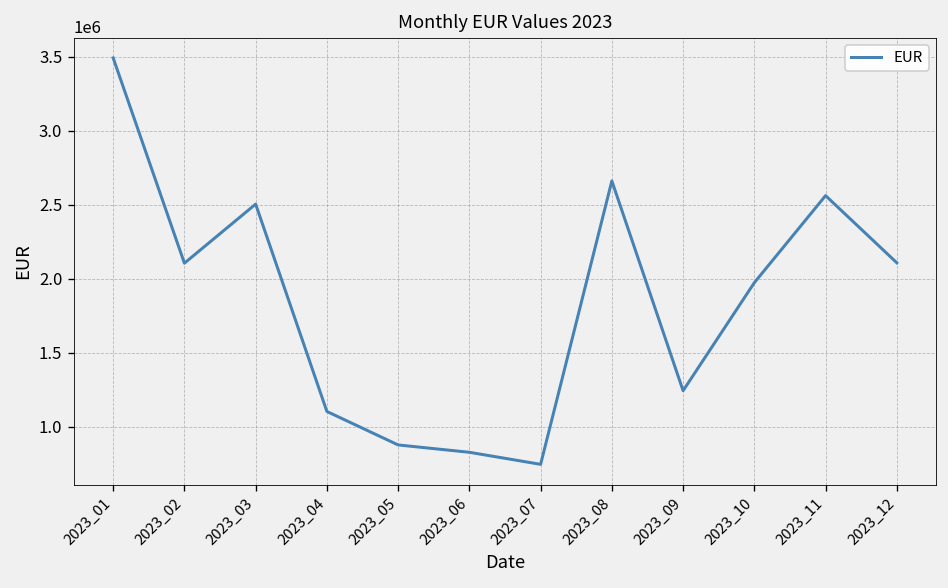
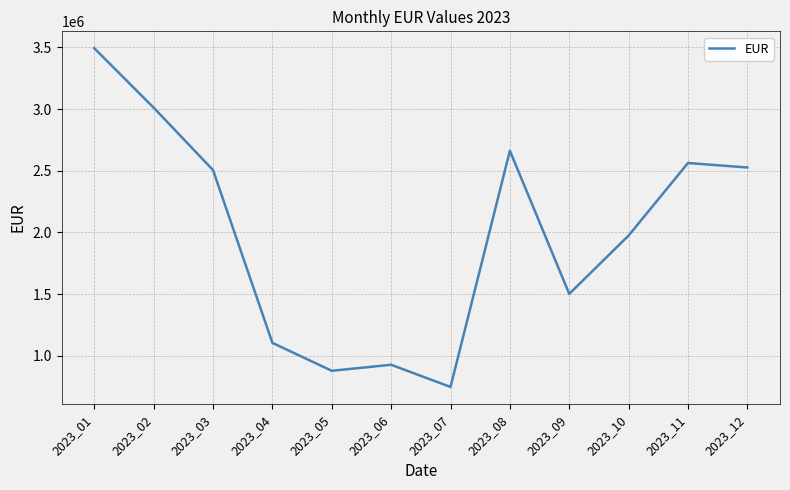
  {
    "2023_01": 3490000,
-   "2023_02": 2110000,
+   "2023_02": 3010000,
    "2023_03": 2500000,
    "2023_04": 1100000,
    "2023_05": 880000,
-   "2023_06": 830000,
+   "2023_06": 930000,
    "2023_07": 750000,
    "2023_08": 2660000,
-   "2023_09": 1240000,
+   "2023_09": 1500000,
    "2023_10": 1970000,
    "2023_11": 2560000,
-   "2023_12": 2110000
+   "2023_12": 2530000
  }
